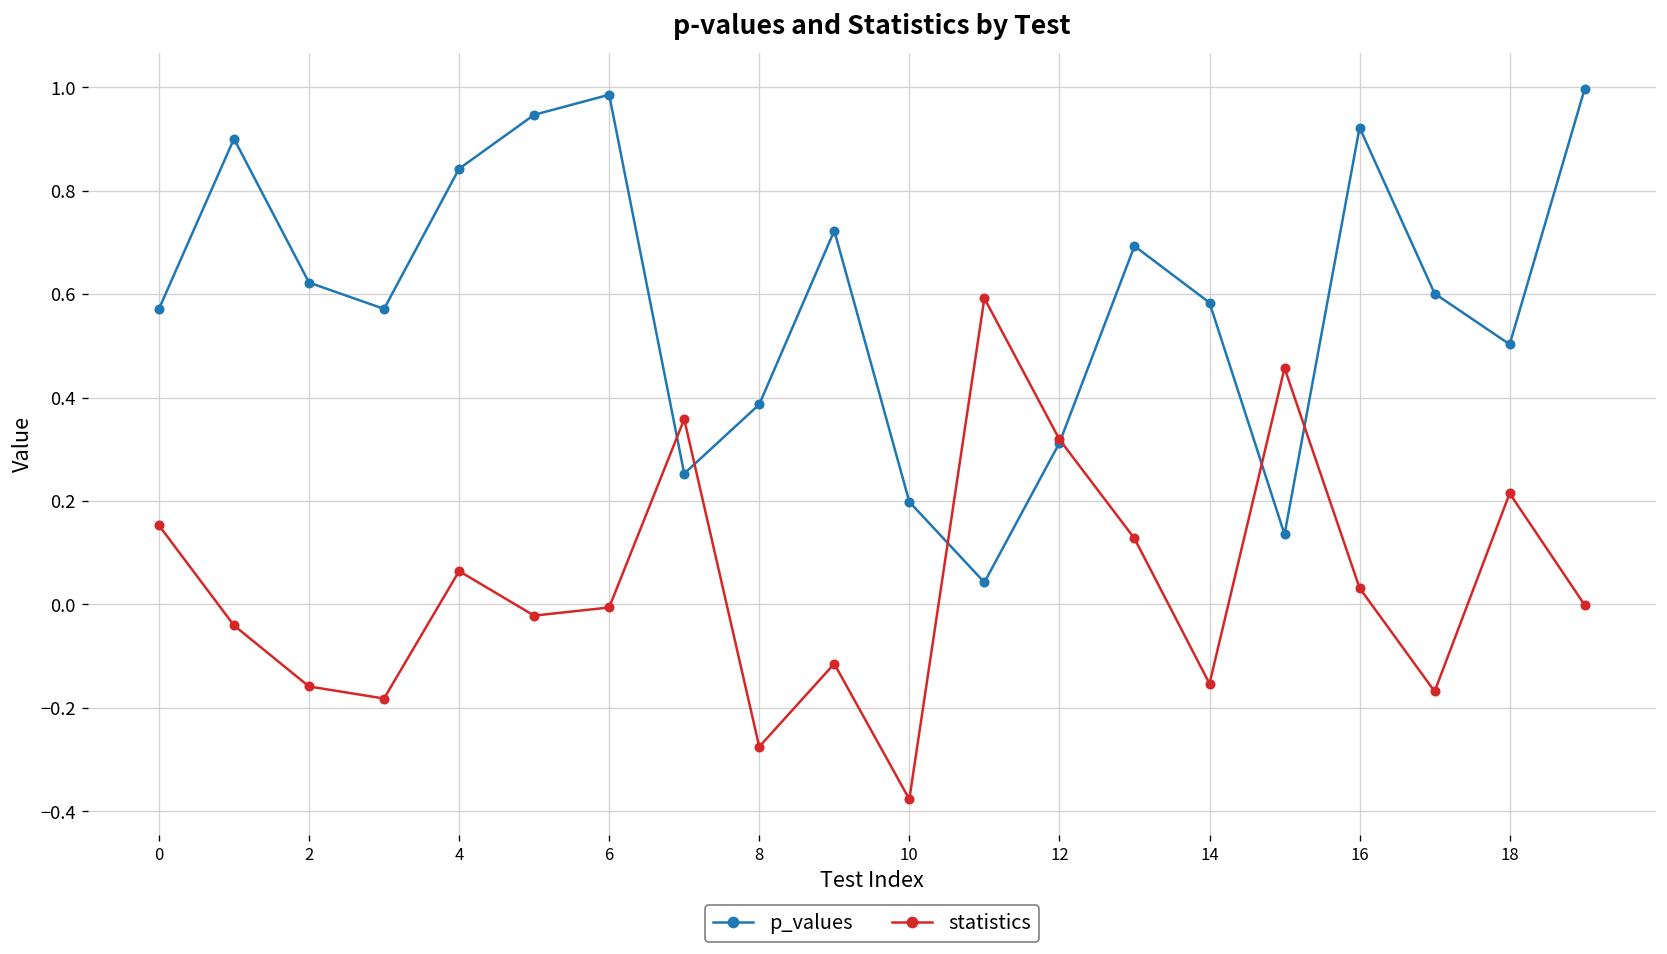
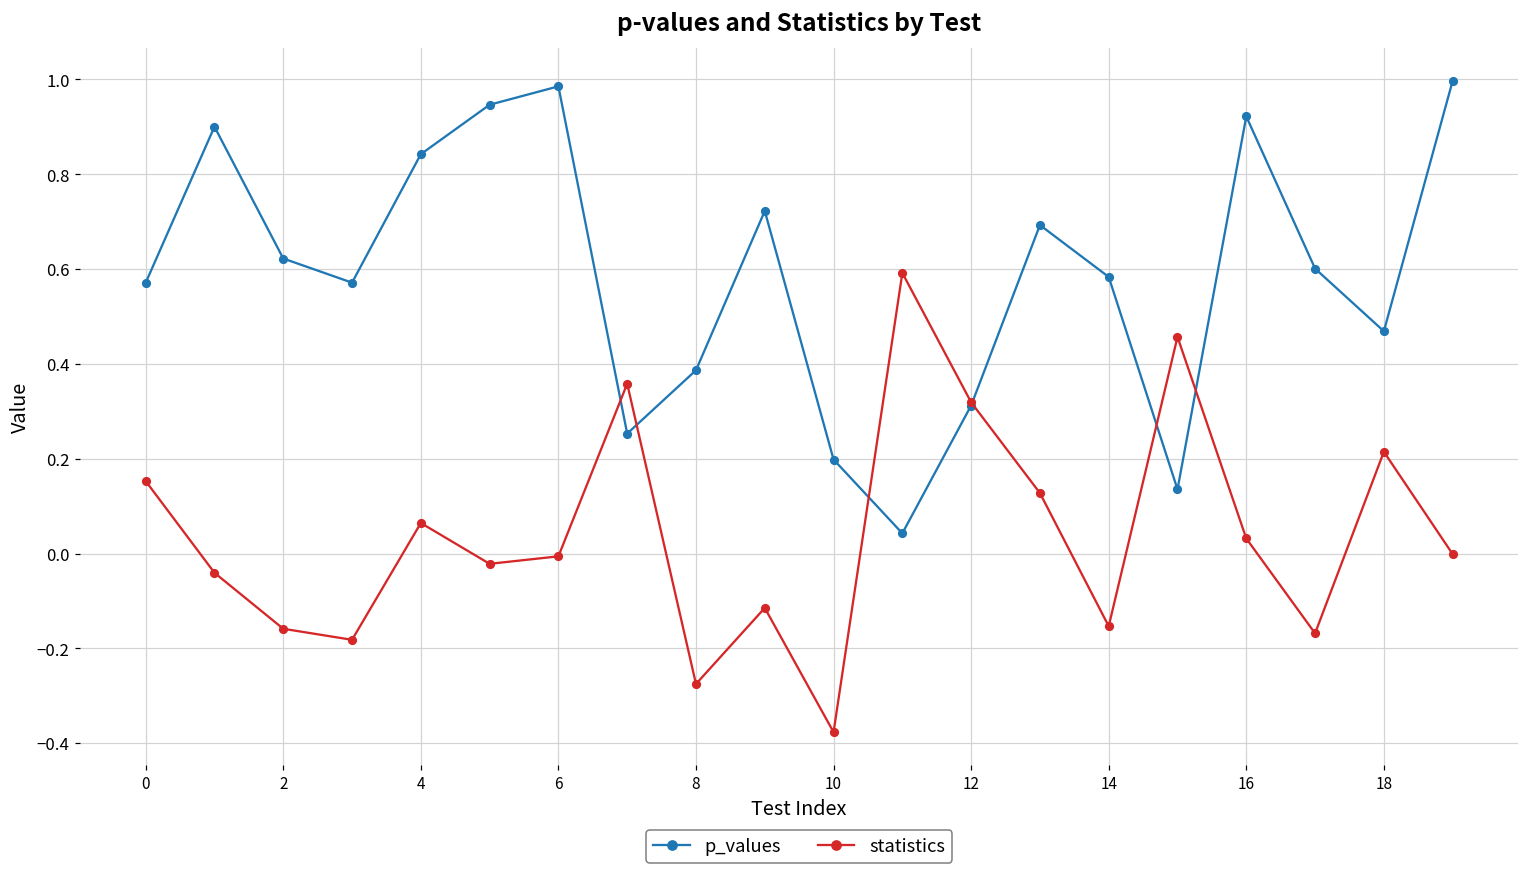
  {
    "p_values": {
      "0": 0.57,
      "2": 0.62,
      "4": 0.84,
      "6": 0.99,
      "8": 0.39,
      "10": 0.20,
      "12": 0.31,
      "14": 0.58,
      "16": 0.92,
-     "18": 0.50
+     "18": 0.47
    },
    "statistics": {
      "0": 0.15,
      "2": -0.16,
      "4": 0.06,
      "6": -0.01,
      "8": -0.28,
      "10": -0.38,
      "12": 0.32,
      "14": -0.15,
      "16": 0.03,
      "18": 0.21
    }
  }
